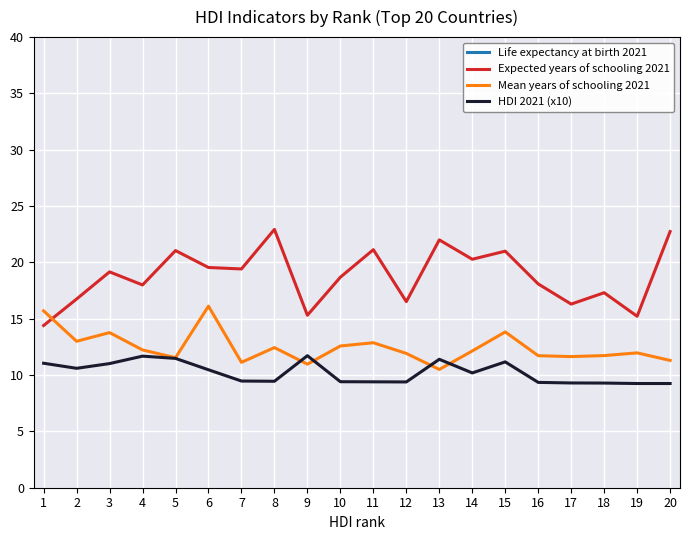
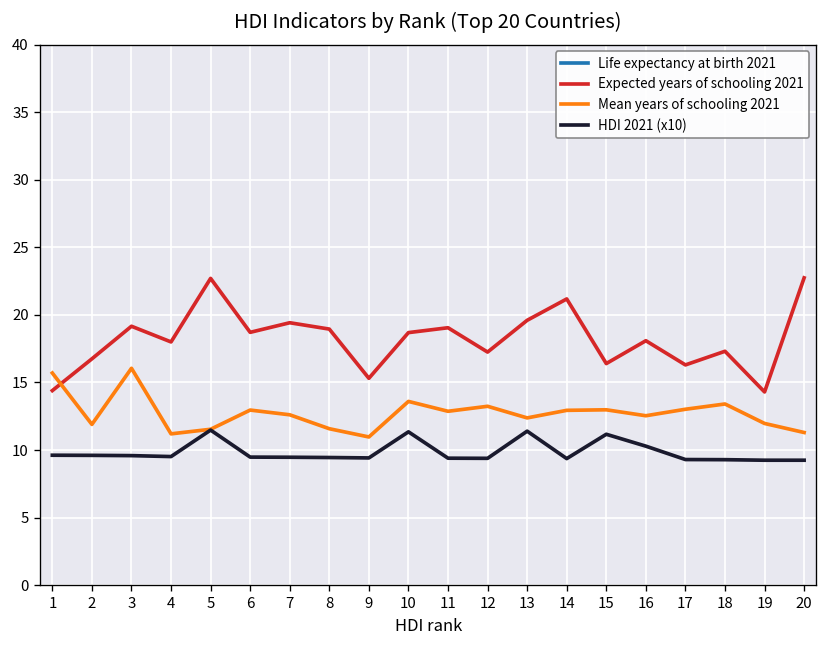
  {
    "Expected years of schooling 2021": {
      "1": 14.4,
      "2": 16.8,
      "3": 19.2,
      "4": 18.0,
-     "5": 21.1,
-     "6": 19.6,
+     "5": 22.7,
+     "6": 18.7,
      "7": 19.4,
-     "8": 22.9,
+     "8": 19.0,
      "9": 15.3,
      "10": 18.7,
-     "11": 21.1,
-     "12": 16.5,
-     "13": 22.0,
-     "14": 20.3,
-     "15": 21.0,
+     "11": 19.1,
+     "12": 17.3,
+     "13": 19.6,
+     "14": 21.2,
+     "15": 16.4,
      "16": 18.1,
      "17": 16.3,
      "18": 17.3,
-     "19": 15.2,
+     "19": 14.3,
      "20": 22.7
    },
    "Mean years of schooling 2021": {
      "1": 15.7,
-     "2": 13.0,
-     "3": 13.8,
-     "4": 12.2,
-     "6": 16.1,
-     "7": 11.1,
-     "8": 12.4,
+     "2": 11.9,
+     "3": 16.1,
+     "4": 11.2,
+     "6": 13.0,
+     "7": 12.6,
+     "8": 11.6,
      "9": 11.0,
-     "10": 12.6,
+     "10": 13.6,
      "11": 12.9,
-     "12": 11.9,
-     "13": 10.5,
-     "14": 12.1,
-     "15": 13.8,
-     "16": 11.7,
-     "17": 11.6,
-     "18": 11.7,
+     "12": 13.2,
+     "13": 12.4,
+     "14": 12.9,
+     "15": 13.0,
+     "16": 12.5,
+     "17": 13.0,
+     "18": 13.4,
      "19": 12.0,
      "20": 11.3
    },
    "HDI 2021 (x10)": {
-     "1": 11.1,
-     "2": 10.6,
-     "3": 11.0,
-     "4": 11.7,
-     "6": 10.5,
+     "1": 9.6,
+     "2": 9.6,
+     "3": 9.6,
+     "4": 9.5,
+     "6": 9.5,
      "7": 9.5,
      "8": 9.5,
-     "9": 11.7,
-     "10": 9.4,
+     "9": 9.4,
+     "10": 11.4,
      "11": 9.4,
      "12": 9.4,
      "13": 11.4,
-     "14": 10.2,
+     "14": 9.4,
      "15": 11.2,
-     "16": 9.4,
+     "16": 10.3,
      "17": 9.3,
      "18": 9.3,
      "19": 9.3,
      "20": 9.3
    }
  }
